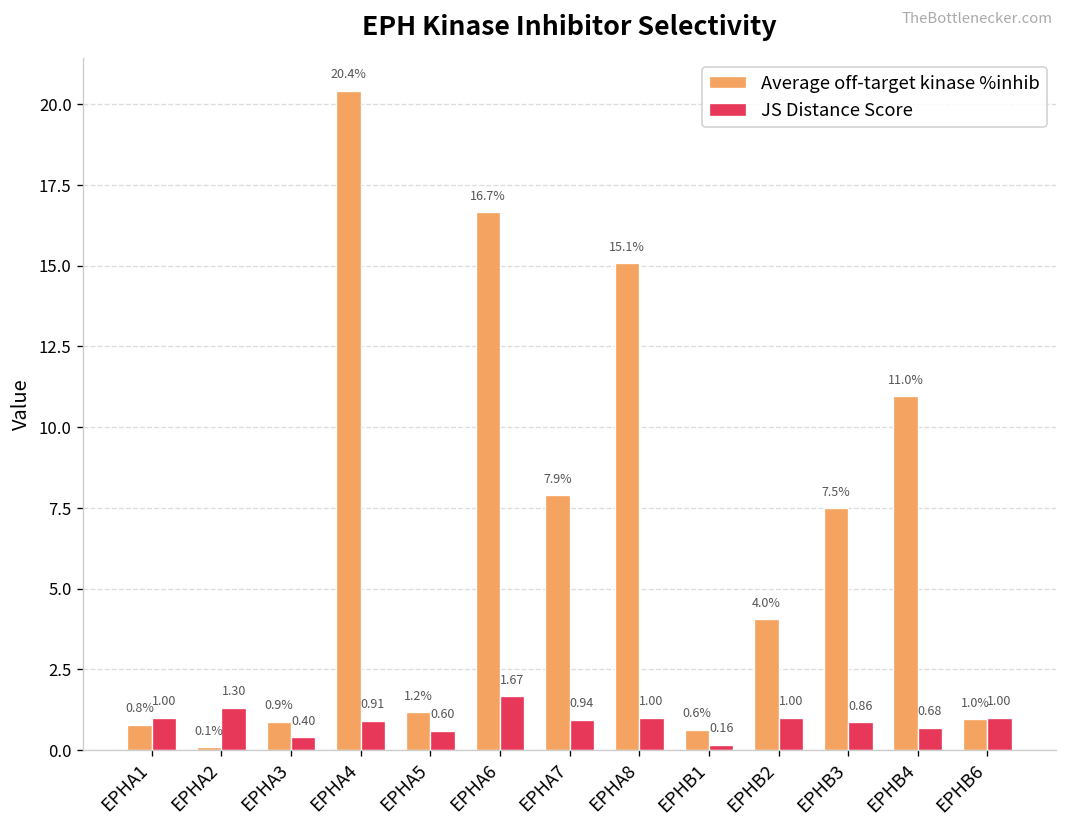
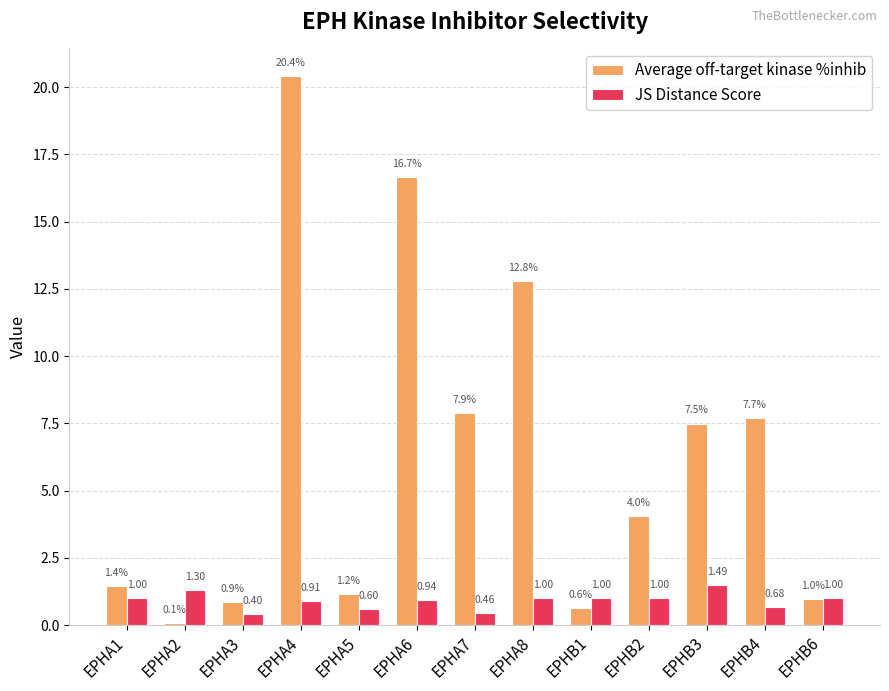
  {
    "Average off-target kinase %inhib": {
-     "EPHA1": "0.8%",
+     "EPHA1": "1.4%",
      "EPHA2": "0.1%",
      "EPHA3": "0.9%",
      "EPHA4": "20.4%",
      "EPHA5": "1.2%",
      "EPHA6": "16.7%",
      "EPHA7": "7.9%",
-     "EPHA8": "15.1%",
+     "EPHA8": "12.8%",
      "EPHB1": "0.6%",
      "EPHB2": "4.0%",
      "EPHB3": "7.5%",
-     "EPHB4": "11.0%",
+     "EPHB4": "7.7%",
      "EPHB6": "1.0%"
    },
    "JS Distance Score": {
      "EPHA1": "1.00",
      "EPHA2": "1.30",
      "EPHA3": "0.40",
      "EPHA4": "0.91",
      "EPHA5": "0.60",
-     "EPHA6": "1.67",
-     "EPHA7": "0.94",
+     "EPHA6": "0.94",
+     "EPHA7": "0.46",
      "EPHA8": "1.00",
-     "EPHB1": "0.16",
+     "EPHB1": "1.00",
      "EPHB2": "1.00",
-     "EPHB3": "0.86",
+     "EPHB3": "1.49",
      "EPHB4": "0.68",
      "EPHB6": "1.00"
    }
  }
